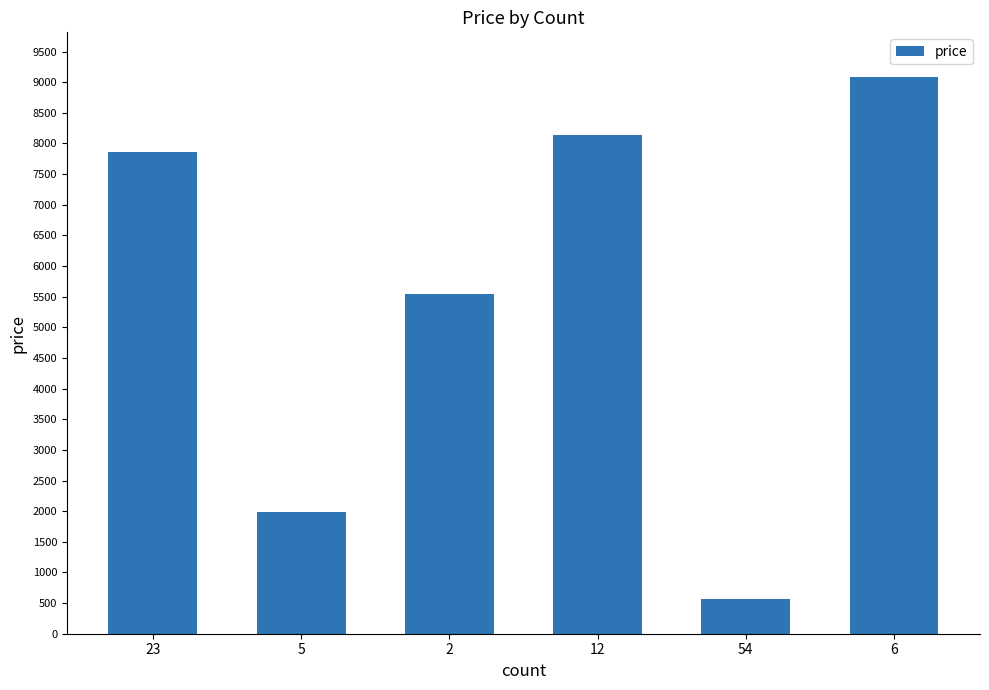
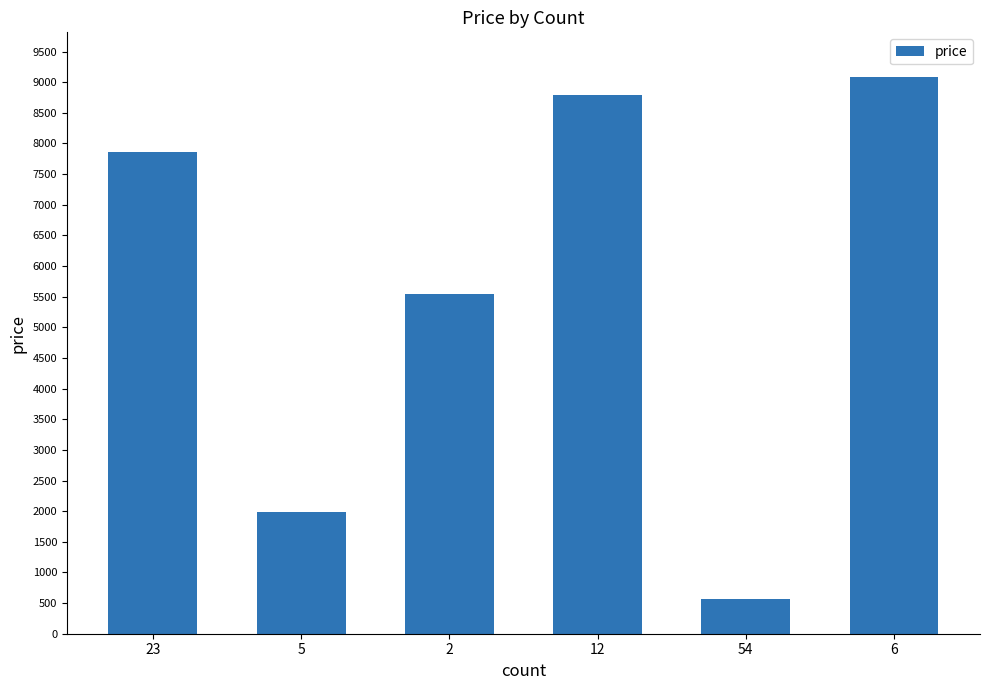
  {
    "23": 7900,
    "5": 2000,
    "2": 5500,
-   "12": 8100,
+   "12": 8800,
    "54": 600,
    "6": 9100
  }
